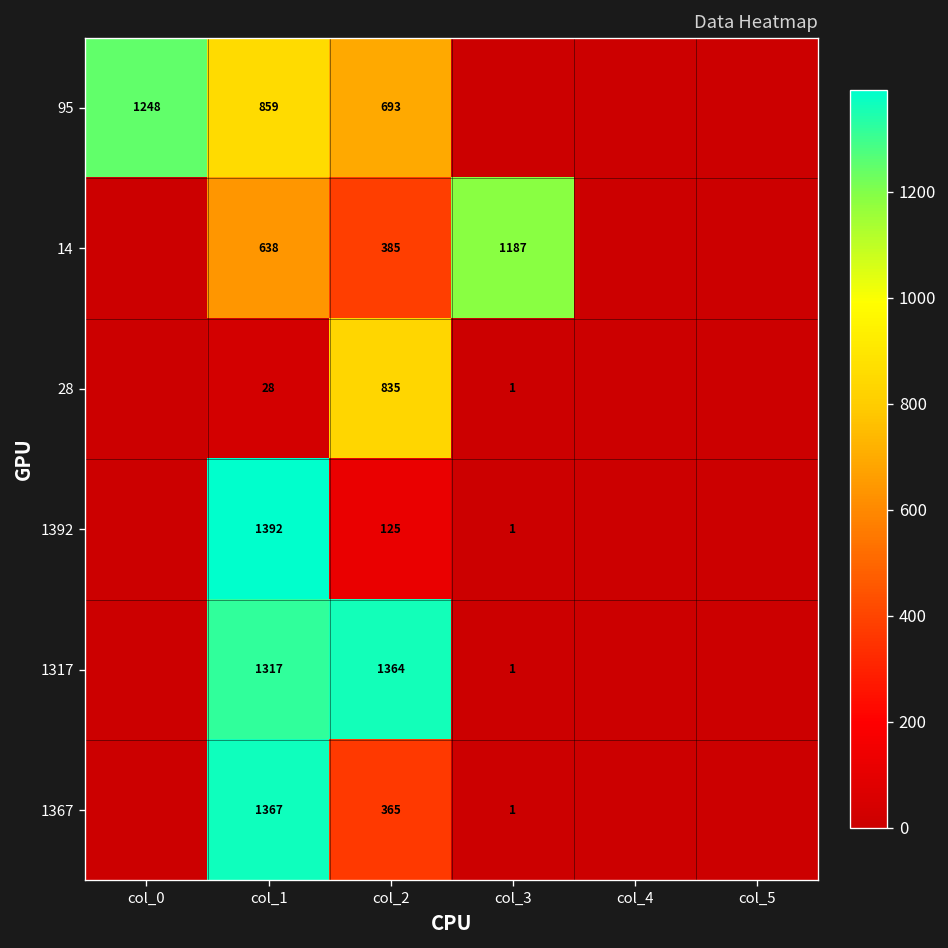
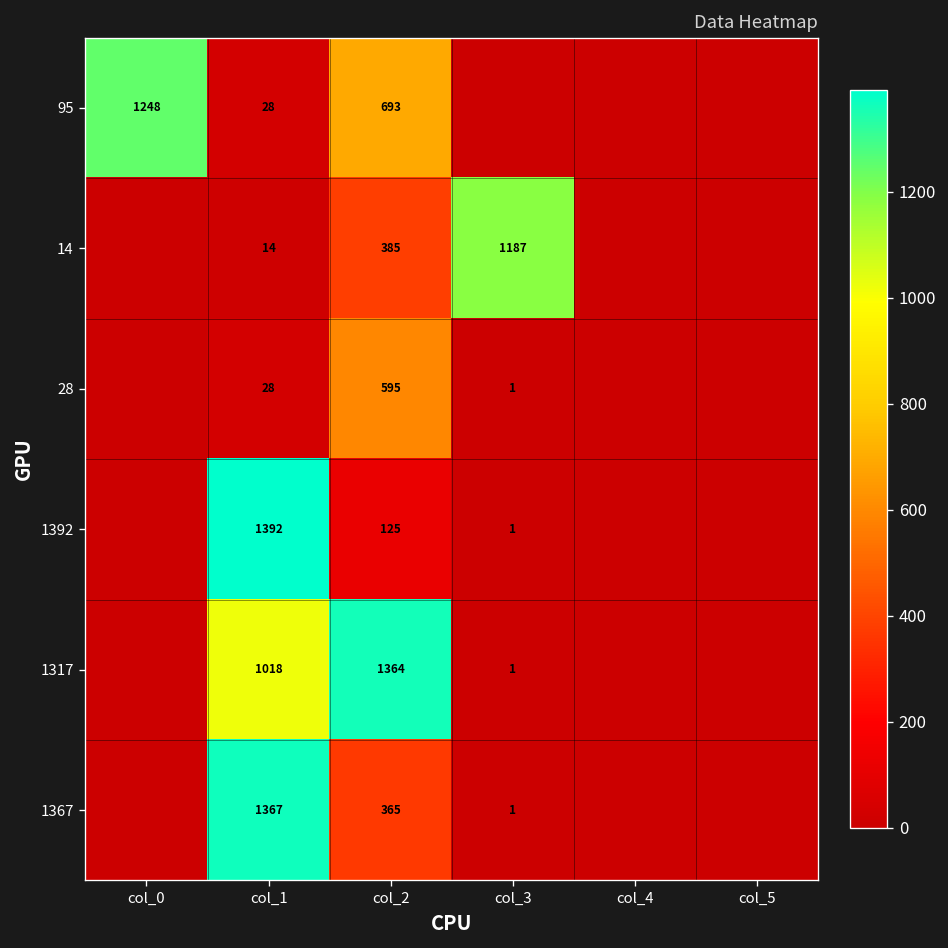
  {
    "95": {
      "col_0": 1248,
-     "col_1": 859,
+     "col_1": 28,
      "col_2": 693
    },
    "14": {
-     "col_1": 638,
+     "col_1": 14,
      "col_2": 385,
      "col_3": 1187
    },
    "28": {
      "col_1": 28,
-     "col_2": 835,
+     "col_2": 595,
      "col_3": 1
    },
    "1392": {
      "col_1": 1392,
      "col_2": 125,
      "col_3": 1
    },
    "1317": {
-     "col_1": 1317,
+     "col_1": 1018,
      "col_2": 1364,
      "col_3": 1
    },
    "1367": {
      "col_1": 1367,
      "col_2": 365,
      "col_3": 1
    }
  }
